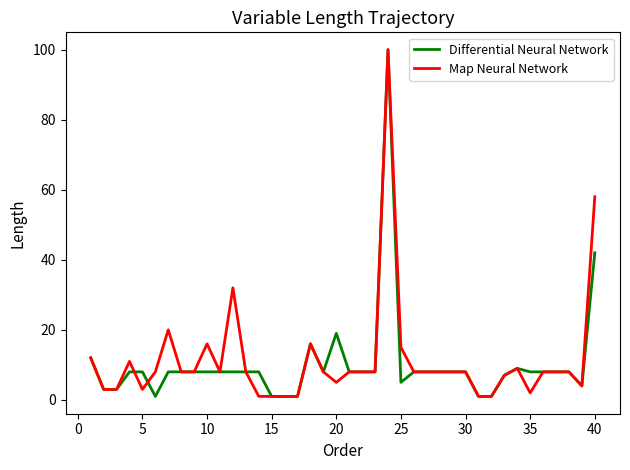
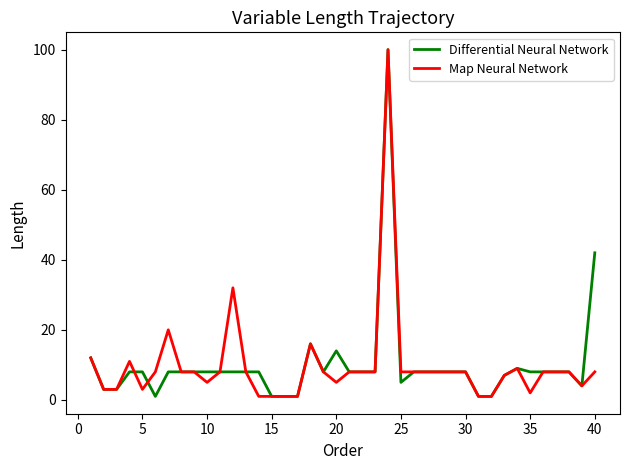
  {
    "Differential Neural Network": {
      "5": 8,
      "10": 8,
-     "20": 19,
+     "20": 14,
      "25": 5,
      "35": 8,
      "40": 42
    },
    "Map Neural Network": {
      "5": 3,
-     "10": 16,
+     "10": 5,
      "20": 5,
-     "25": 15,
+     "25": 8,
      "35": 2,
-     "40": 58
+     "40": 8
    }
  }
